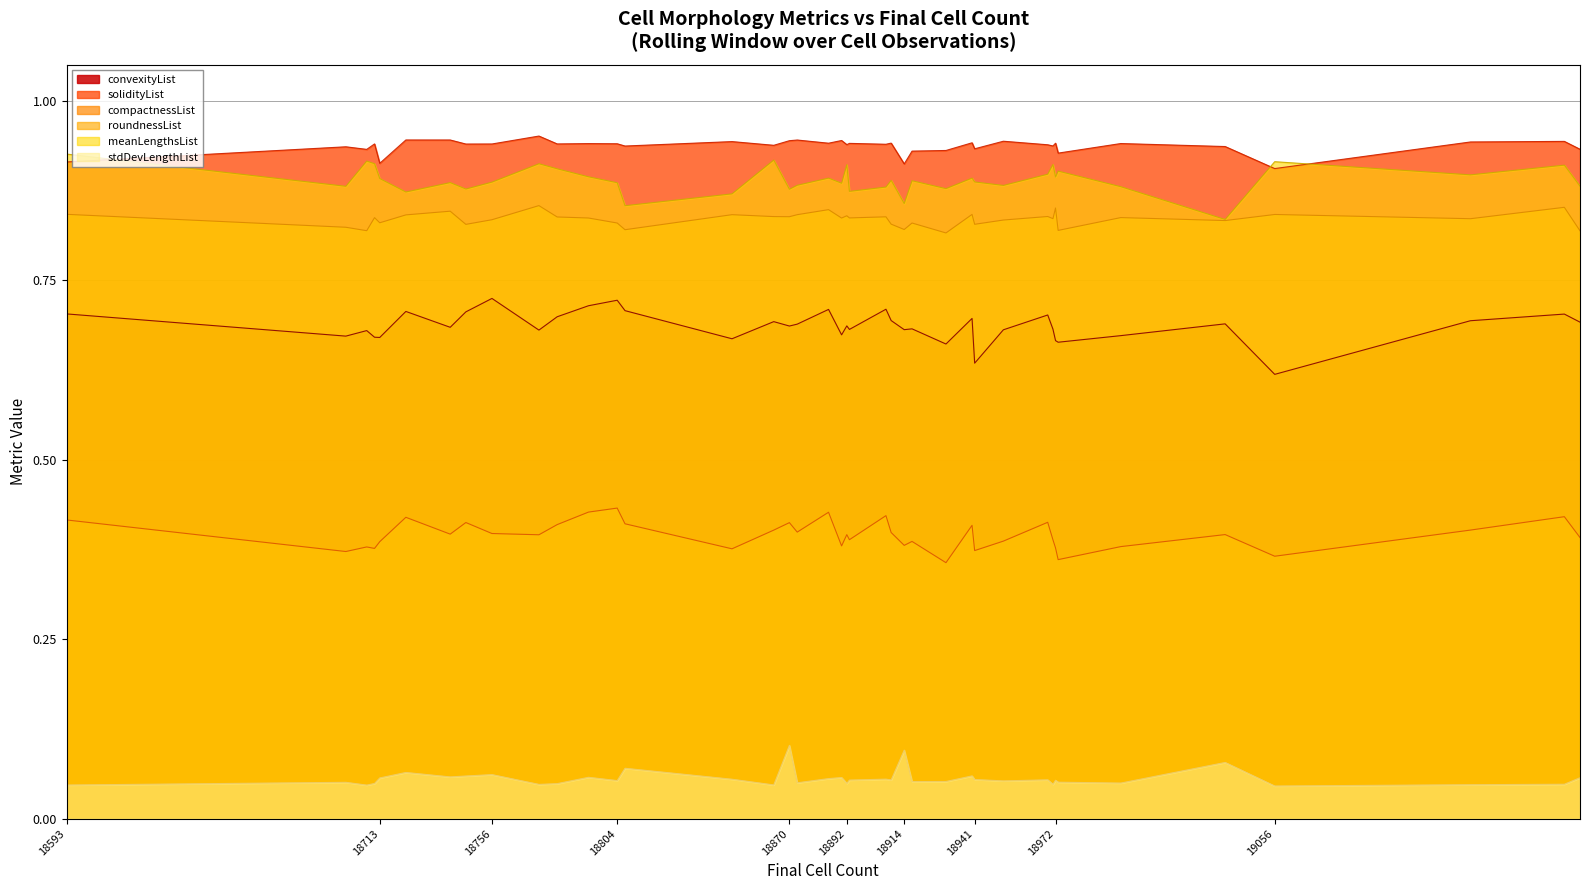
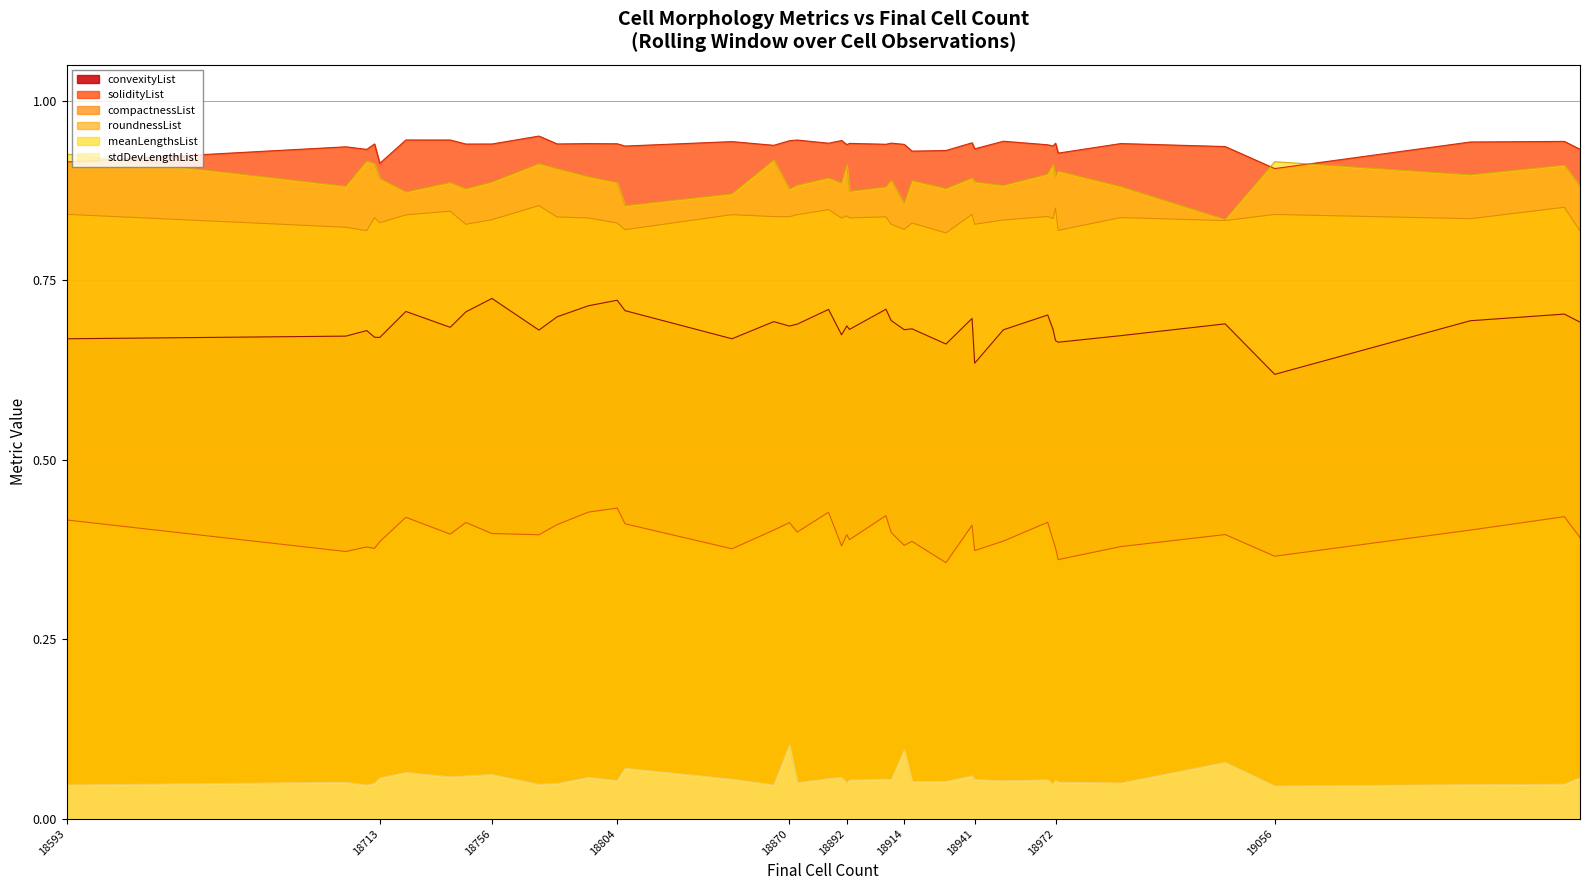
  {
    "convexityList": {
-     "18593": 0.70,
+     "18593": 0.67,
      "18713": 0.67,
      "18756": 0.72,
      "18804": 0.72,
      "18870": 0.69,
      "18892": 0.69,
      "18914": 0.68,
      "18941": 0.63,
      "18972": 0.67,
      "19056": 0.62
    },
    "solidityList": {
      "18593": 0.91,
      "18713": 0.91,
      "18756": 0.94,
      "18804": 0.94,
      "18870": 0.94,
      "18892": 0.94,
-     "18914": 0.91,
+     "18914": 0.94,
      "18941": 0.93,
      "18972": 0.94,
      "19056": 0.91
    },
    "stdDevLengthList": {
      "18593": 0.05,
      "18713": 0.06,
      "18756": 0.06,
      "18804": 0.05,
      "18870": 0.10,
      "18892": 0.05,
      "18914": 0.10,
      "18941": 0.05,
      "18972": 0.05,
      "19056": 0.05
    }
  }
